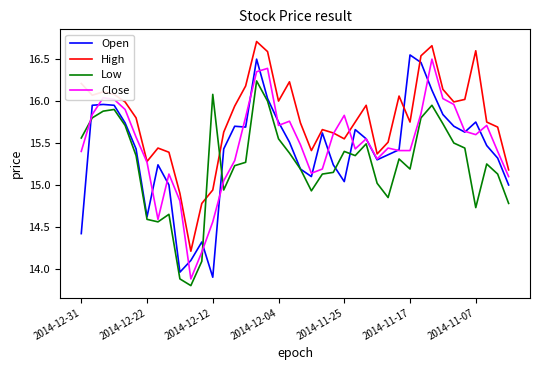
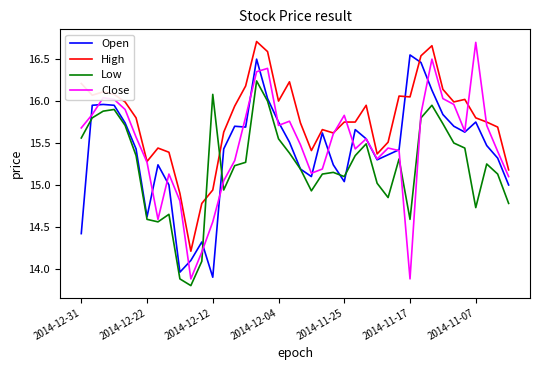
  {
    "Open": {
      "2014-12-31": 14.4,
      "2014-12-12": 13.9,
      "2014-12-04": 15.8,
      "2014-11-25": 15.0,
      "2014-11-17": 16.6,
      "2014-11-07": 15.8
    },
    "High": {
      "2014-12-12": 14.9,
      "2014-12-04": 16.0,
-     "2014-11-25": 15.6,
-     "2014-11-17": 15.8,
-     "2014-11-07": 16.6
+     "2014-11-25": 15.8,
+     "2014-11-17": 16.1,
+     "2014-11-07": 15.8
    },
    "Low": {
      "2014-12-31": 15.6,
      "2014-12-12": 16.1,
      "2014-12-04": 15.6,
-     "2014-11-25": 15.4,
-     "2014-11-17": 15.2,
+     "2014-11-25": 15.1,
+     "2014-11-17": 14.6,
      "2014-11-07": 14.7
    },
    "Close": {
-     "2014-12-31": 15.4,
+     "2014-12-31": 15.7,
      "2014-12-12": 14.6,
      "2014-12-04": 15.7,
      "2014-11-25": 15.8,
-     "2014-11-17": 15.4,
-     "2014-11-07": 15.6
+     "2014-11-17": 13.9,
+     "2014-11-07": 16.7
    }
  }
